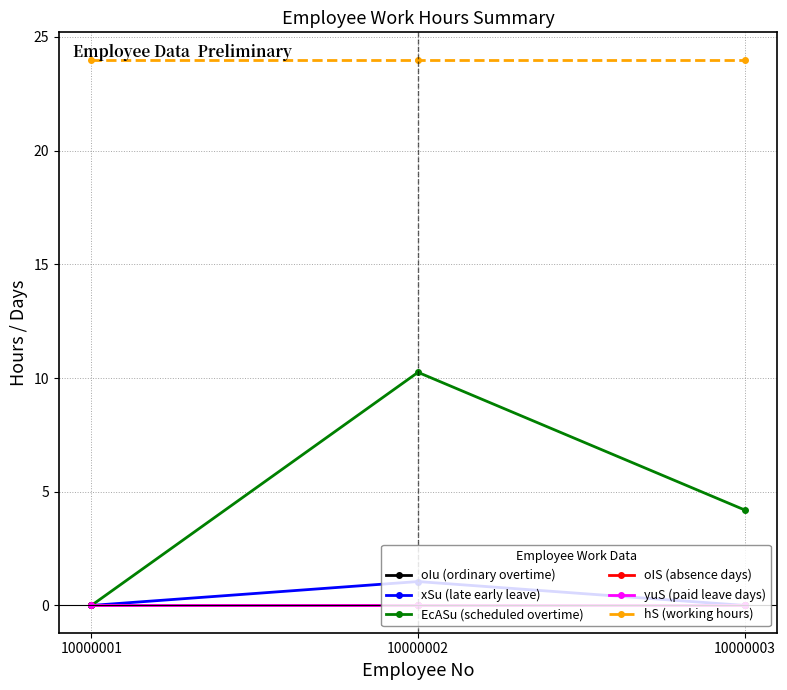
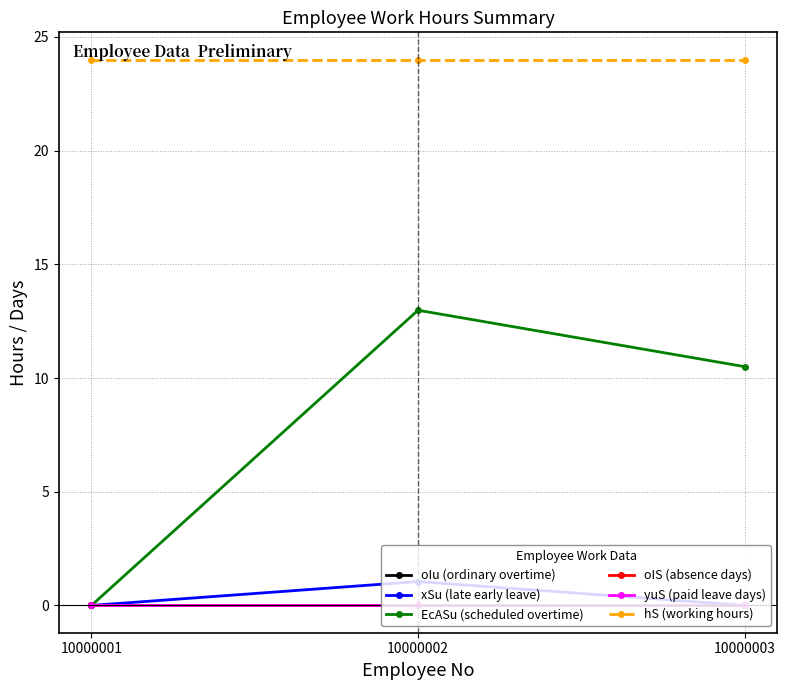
  {
    "EcASu (scheduled overtime)": {
-     "10000002": 10.3,
-     "10000003": 4.2
+     "10000002": 13.0,
+     "10000003": 10.5
    },
    "hS (working hours)": {
      "10000001": 24.0,
      "10000002": 24.0,
      "10000003": 24.0
    }
  }
